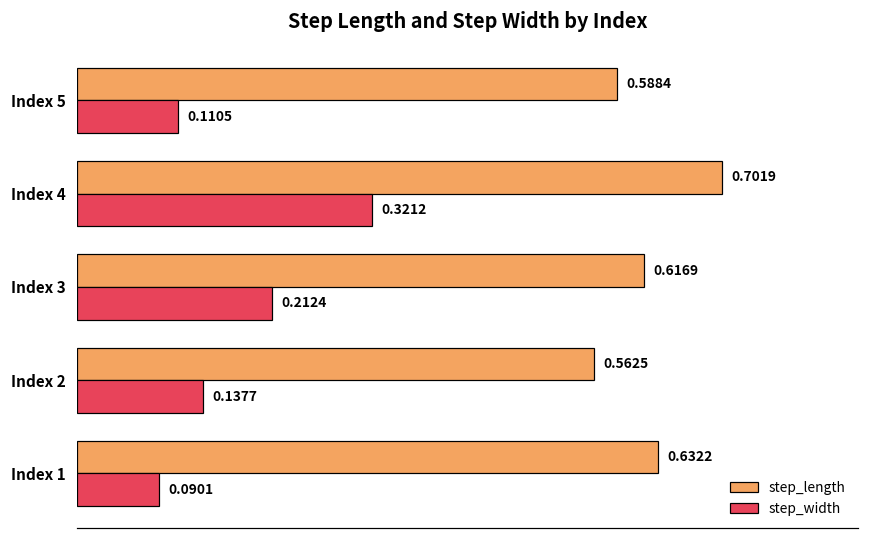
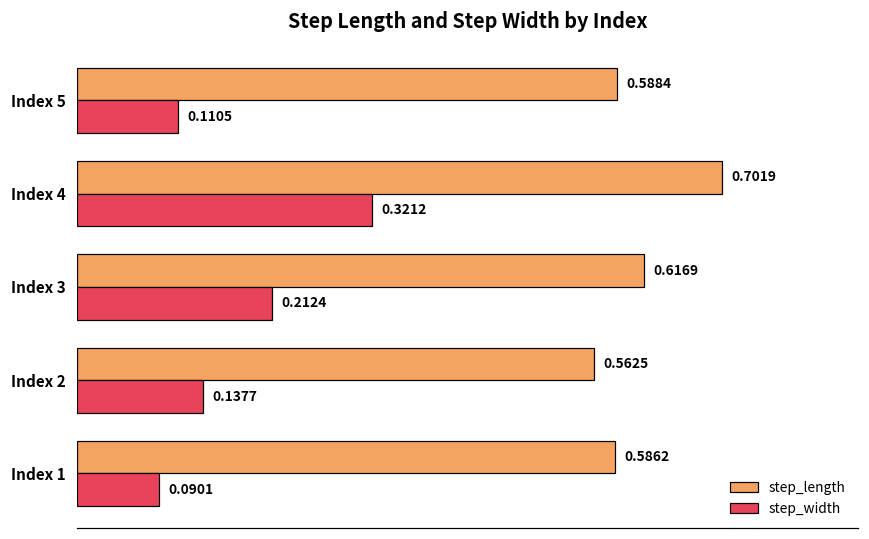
  {
    "step_length": {
      "Index 5": 0.5884,
      "Index 4": 0.7019,
      "Index 3": 0.6169,
      "Index 2": 0.5625,
-     "Index 1": 0.6322
+     "Index 1": 0.5862
    },
    "step_width": {
      "Index 5": 0.1105,
      "Index 4": 0.3212,
      "Index 3": 0.2124,
      "Index 2": 0.1377,
      "Index 1": 0.0901
    }
  }
